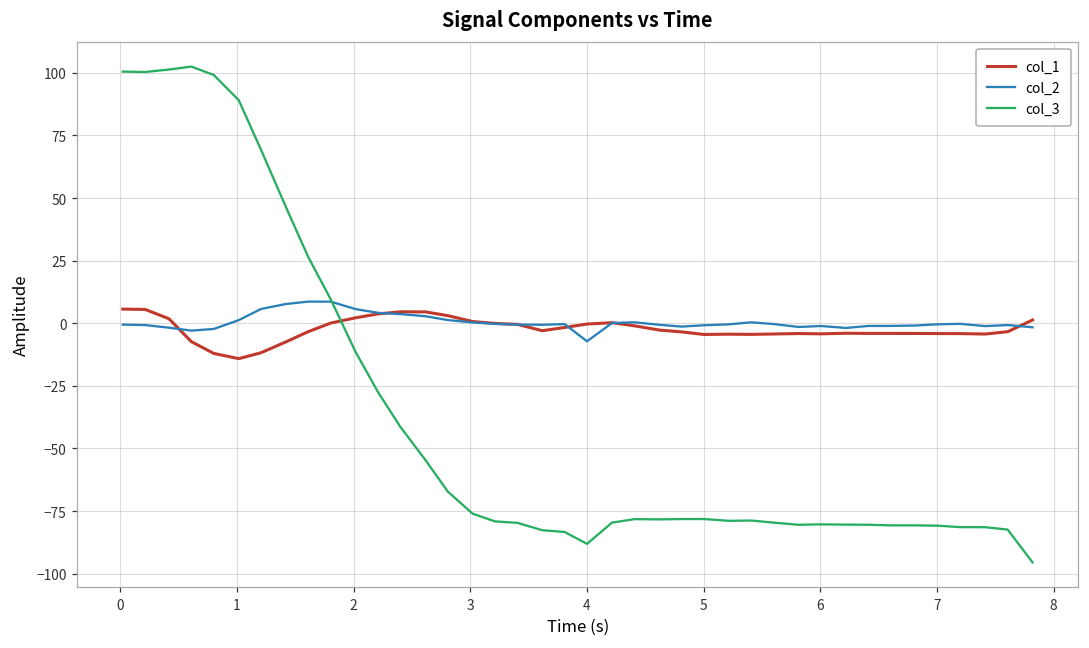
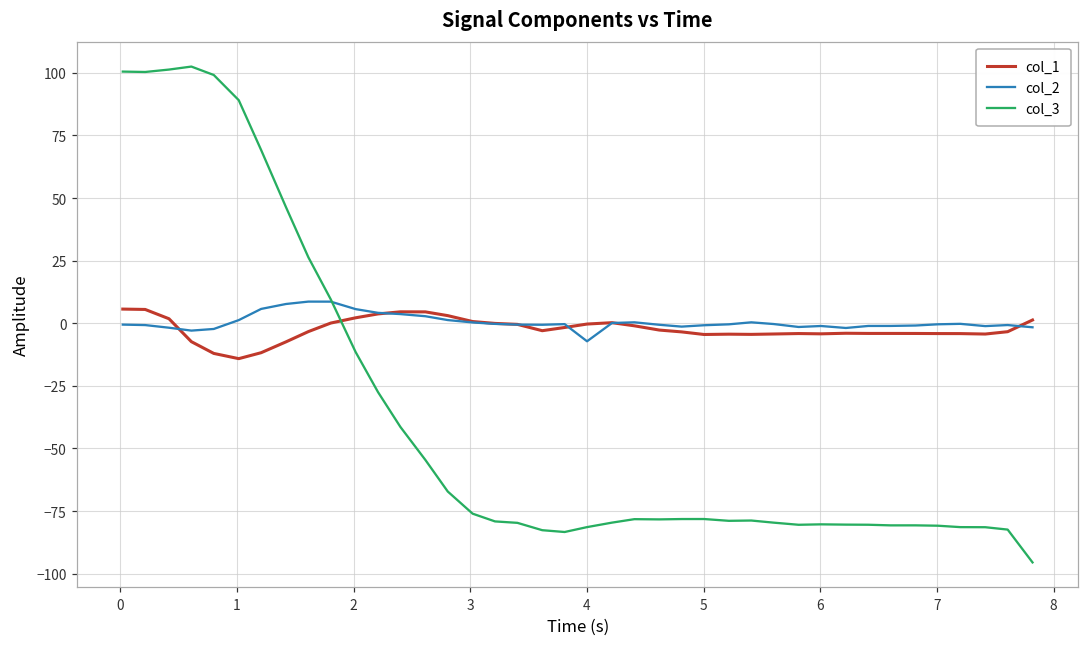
  {
    "col_1": {
      "4": 0
    },
    "col_2": {
      "4": -7
    },
    "col_3": {
-     "4": -88
+     "4": -81
    }
  }
